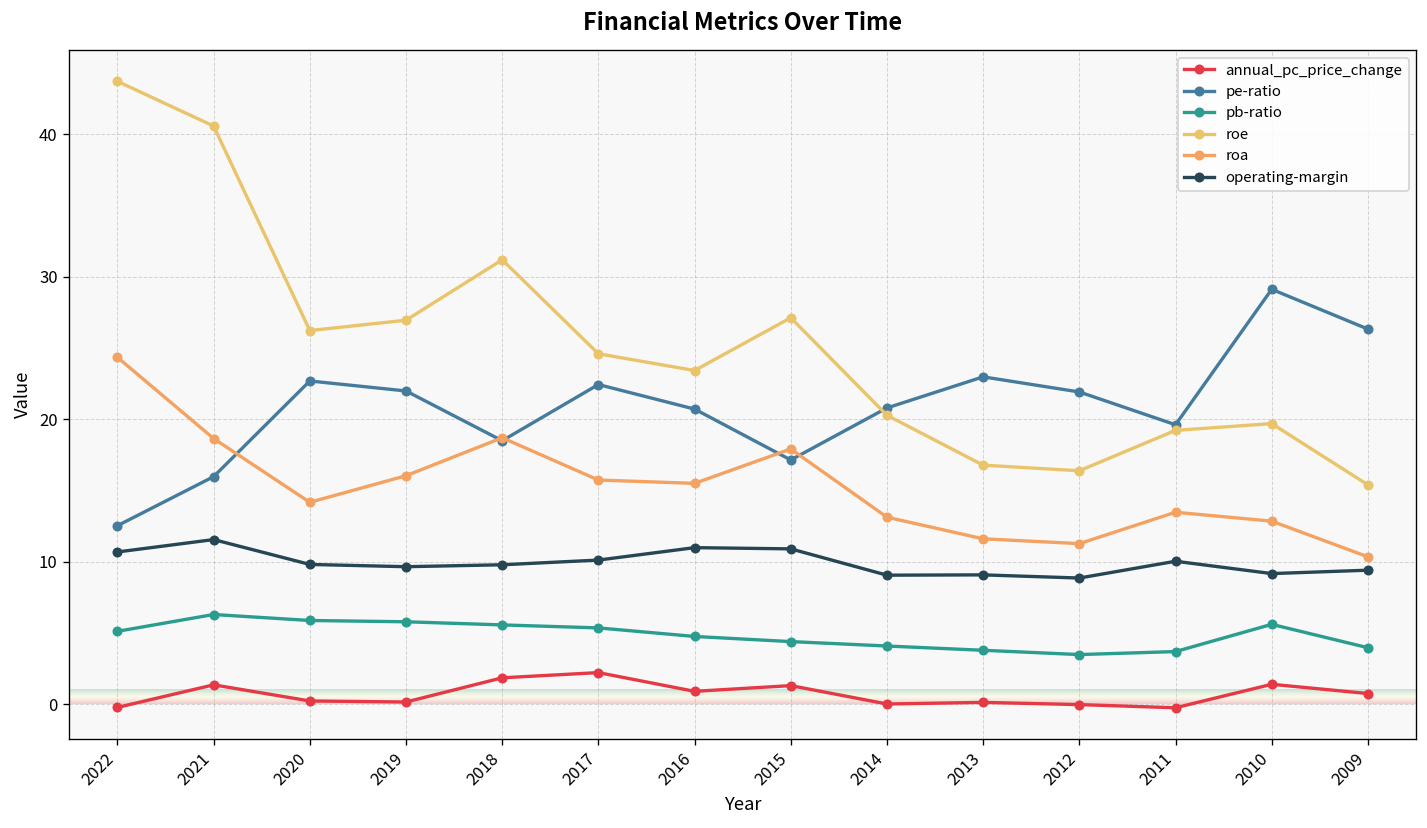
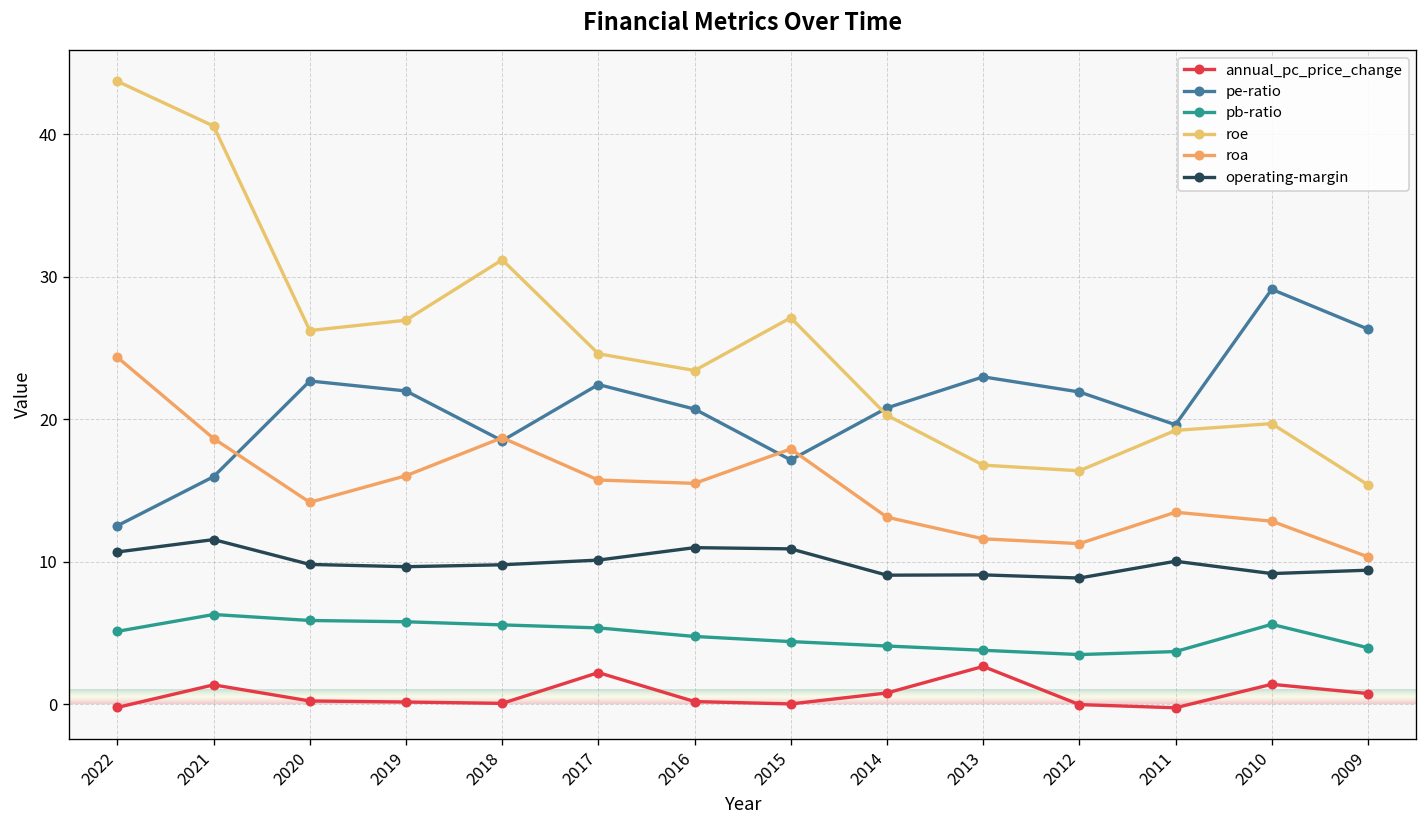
  {
    "annual_pc_price_change": {
      "2022": -0.2,
      "2021": 1.4,
      "2020": 0.2,
      "2019": 0.2,
-     "2018": 1.9,
+     "2018": 0.1,
      "2017": 2.2,
-     "2016": 0.9,
-     "2015": 1.3,
-     "2014": 0.0,
-     "2013": 0.1,
+     "2016": 0.2,
+     "2015": 0.0,
+     "2014": 0.8,
+     "2013": 2.7,
      "2012": 0.0,
      "2011": -0.2,
      "2010": 1.4,
      "2009": 0.8
    },
    "operating-margin": {
      "2022": 10.7,
      "2021": 11.6,
      "2020": 9.8,
      "2019": 9.7,
      "2018": 9.8,
      "2017": 10.1,
      "2016": 11.0,
      "2015": 10.9,
      "2014": 9.1,
      "2013": 9.1,
      "2012": 8.9,
      "2011": 10.0,
      "2010": 9.2,
      "2009": 9.4
    }
  }
